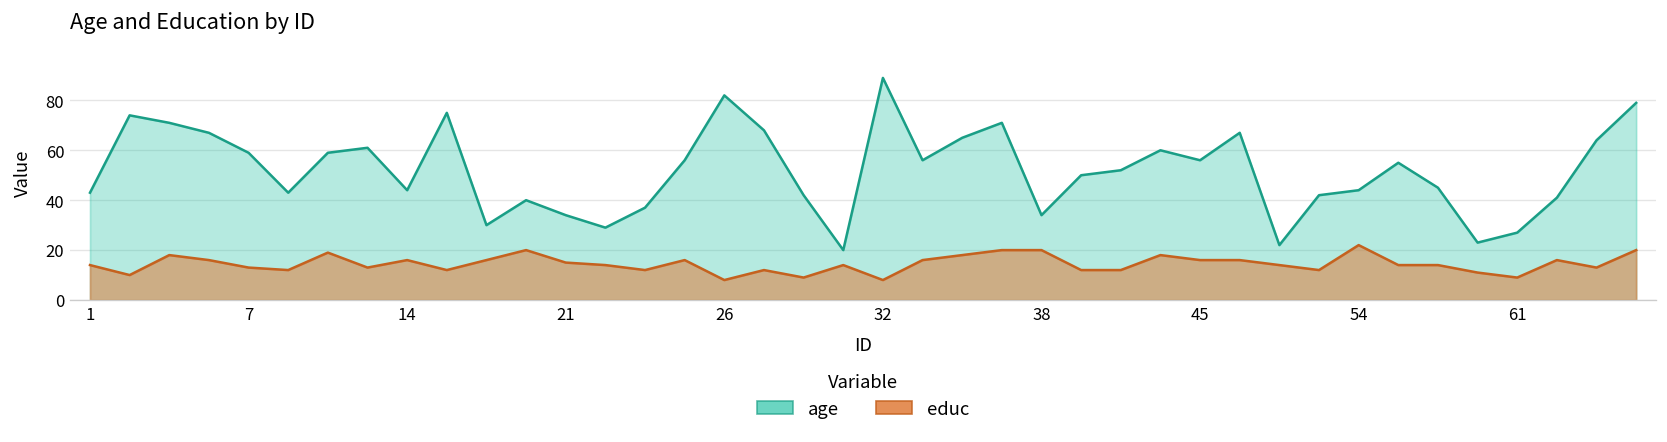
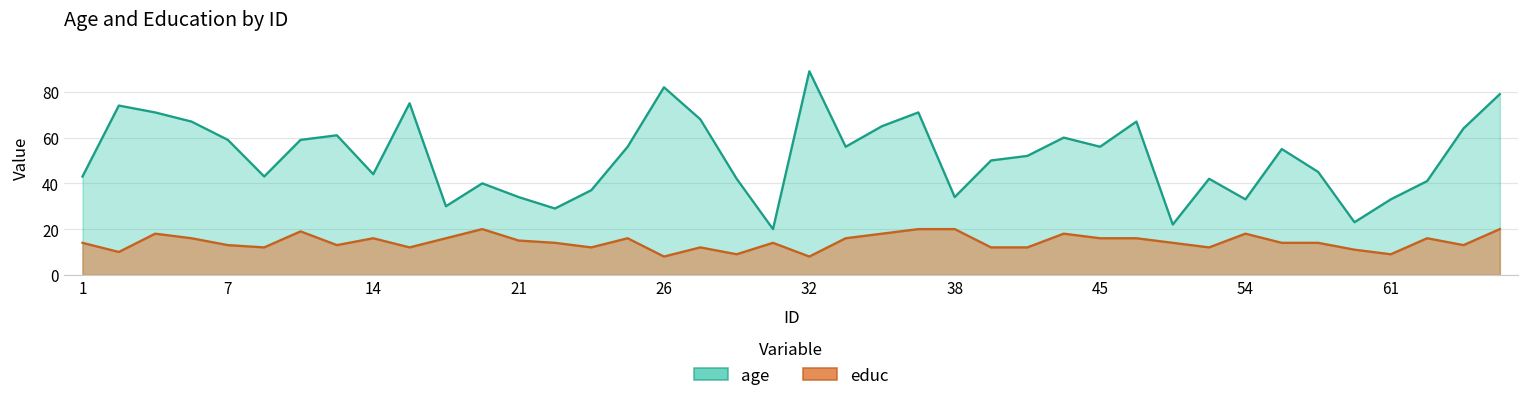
  {
    "age": {
      "32": 89,
      "45": 56,
-     "54": 44,
-     "61": 27
+     "54": 33,
+     "61": 33
    },
    "educ": {
      "32": 8,
      "45": 16,
-     "54": 22,
+     "54": 18,
      "61": 9
    }
  }
